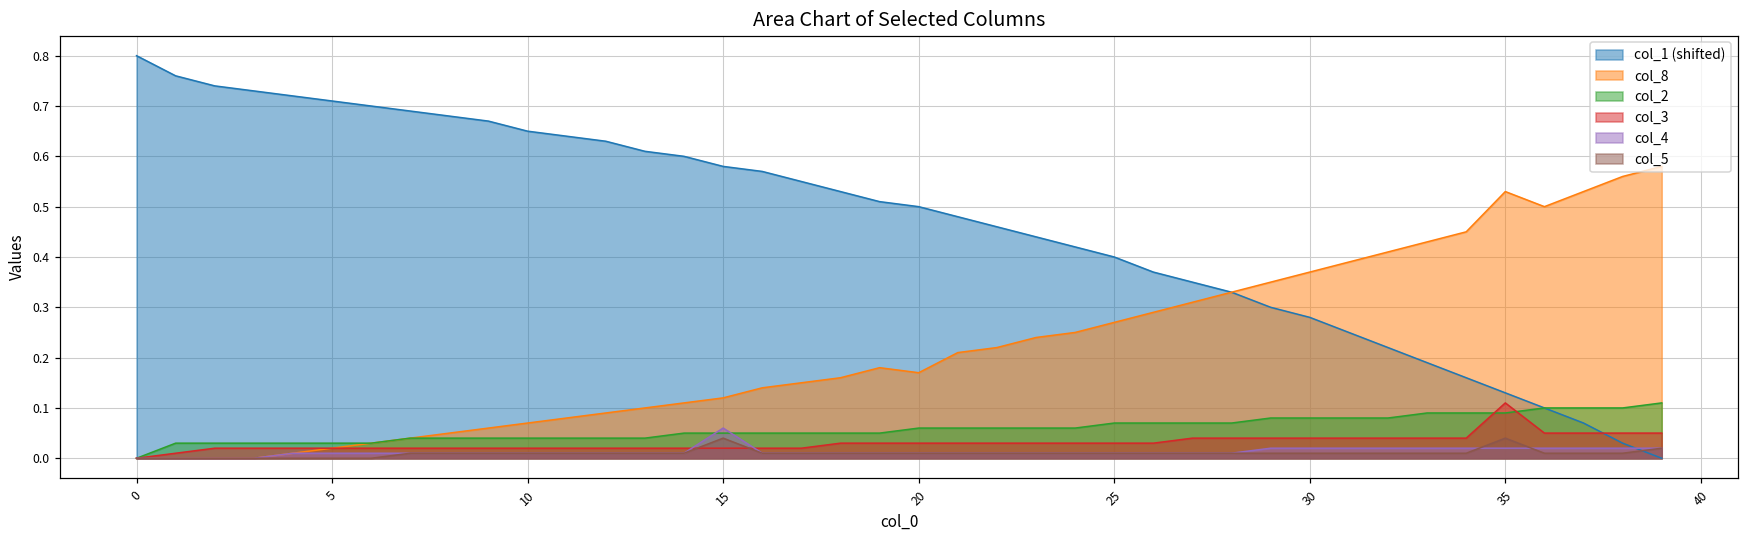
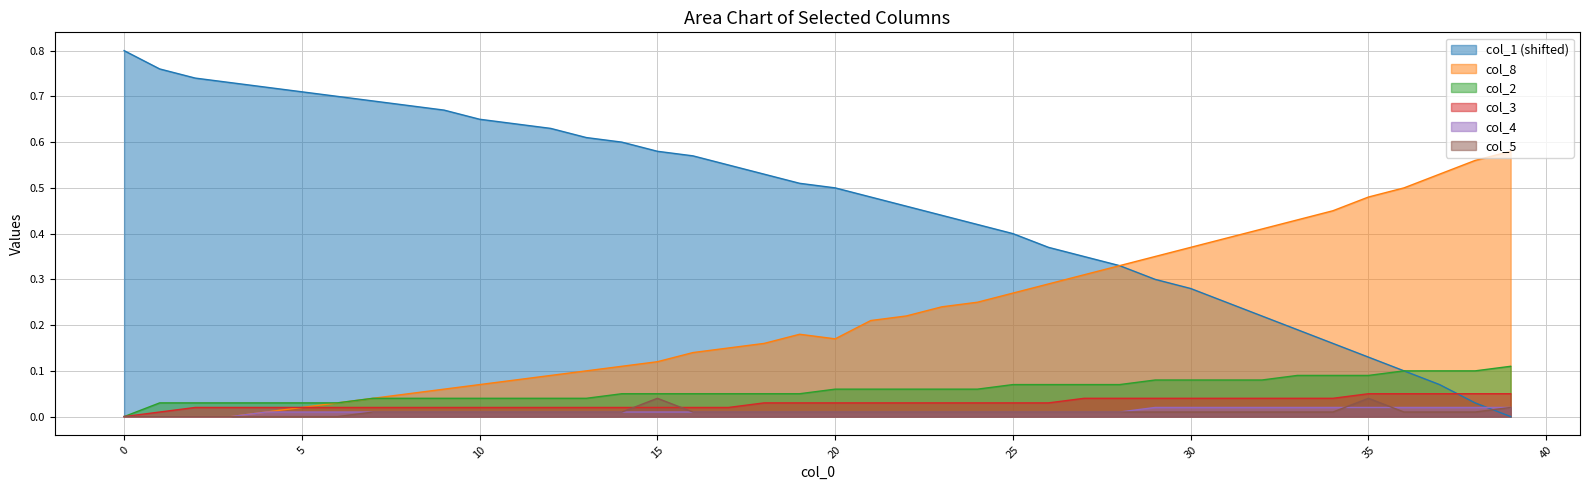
  {
    "col_1 (shifted)": {
      "0": 0.80,
      "5": 0.71,
      "10": 0.65,
      "15": 0.58,
      "20": 0.50,
      "25": 0.40,
      "30": 0.28,
      "35": 0.13
    },
    "col_8": {
      "10": 0.07,
      "15": 0.12,
      "20": 0.17,
      "25": 0.27,
      "30": 0.37,
-     "35": 0.53
+     "35": 0.48
    },
    "col_2": {
      "5": 0.03,
      "10": 0.04,
      "15": 0.05,
      "20": 0.06,
      "25": 0.07,
      "30": 0.08,
      "35": 0.09
    },
    "col_3": {
      "10": 0.02,
      "15": 0.02,
      "20": 0.03,
      "25": 0.03,
      "30": 0.04,
-     "35": 0.11
+     "35": 0.05
    },
    "col_4": {
      "5": 0.01,
-     "15": 0.06,
+     "15": 0.01,
      "30": 0.02,
      "35": 0.02
    },
    "col_5": {
      "5": 0.00,
      "15": 0.04,
      "30": 0.01,
      "35": 0.04
    }
  }
